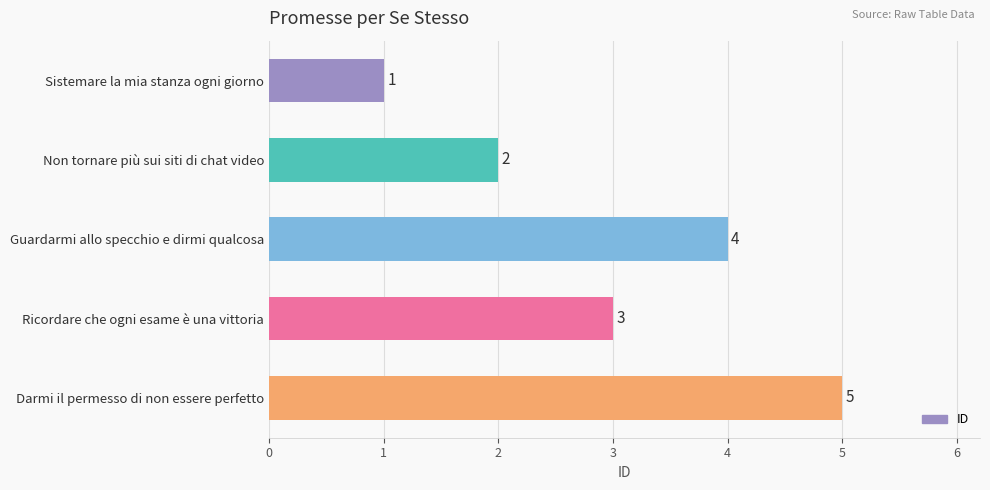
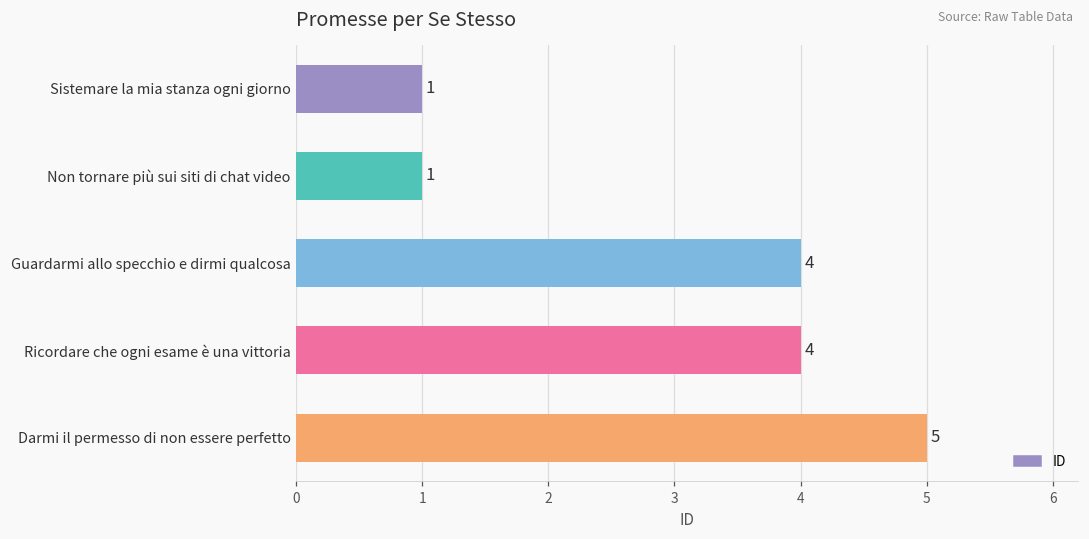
  {
    "Sistemare la mia stanza ogni giorno": 1,
-   "Non tornare più sui siti di chat video": 2,
+   "Non tornare più sui siti di chat video": 1,
    "Guardarmi allo specchio e dirmi qualcosa": 4,
-   "Ricordare che ogni esame è una vittoria": 3,
+   "Ricordare che ogni esame è una vittoria": 4,
    "Darmi il permesso di non essere perfetto": 5
  }
